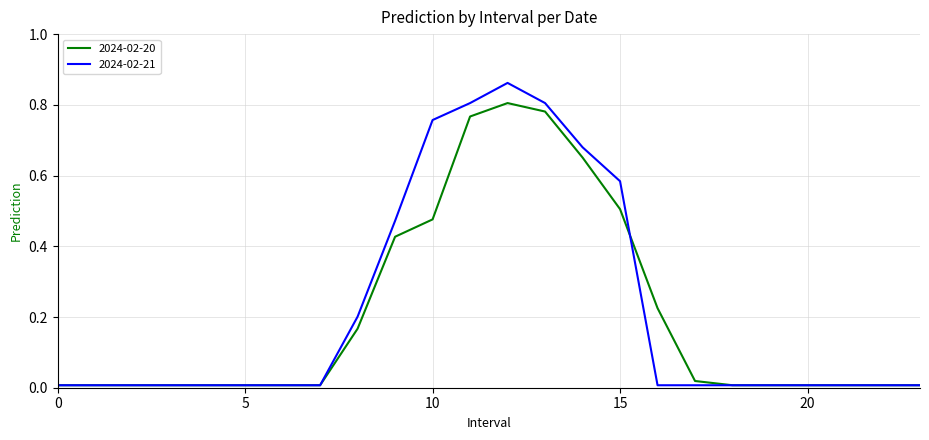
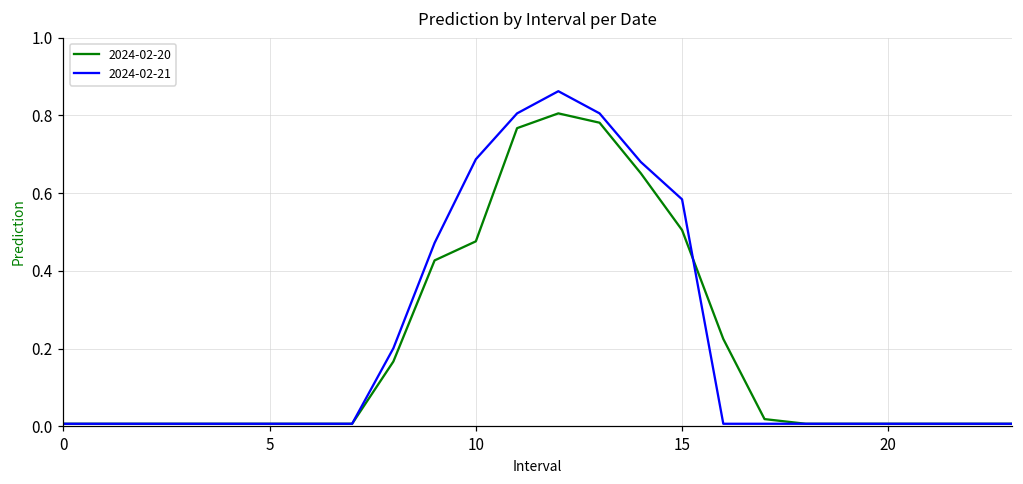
  {
    "2024-02-20": {
      "10": 0.48,
      "15": 0.51
    },
    "2024-02-21": {
-     "10": 0.76,
+     "10": 0.69,
      "15": 0.58
    }
  }
